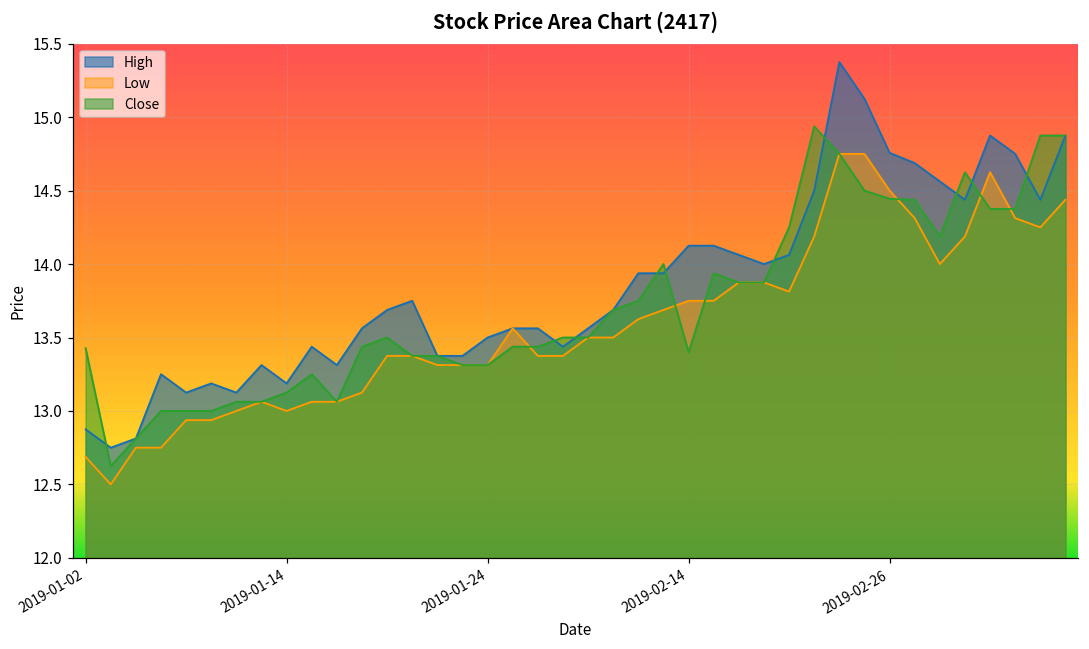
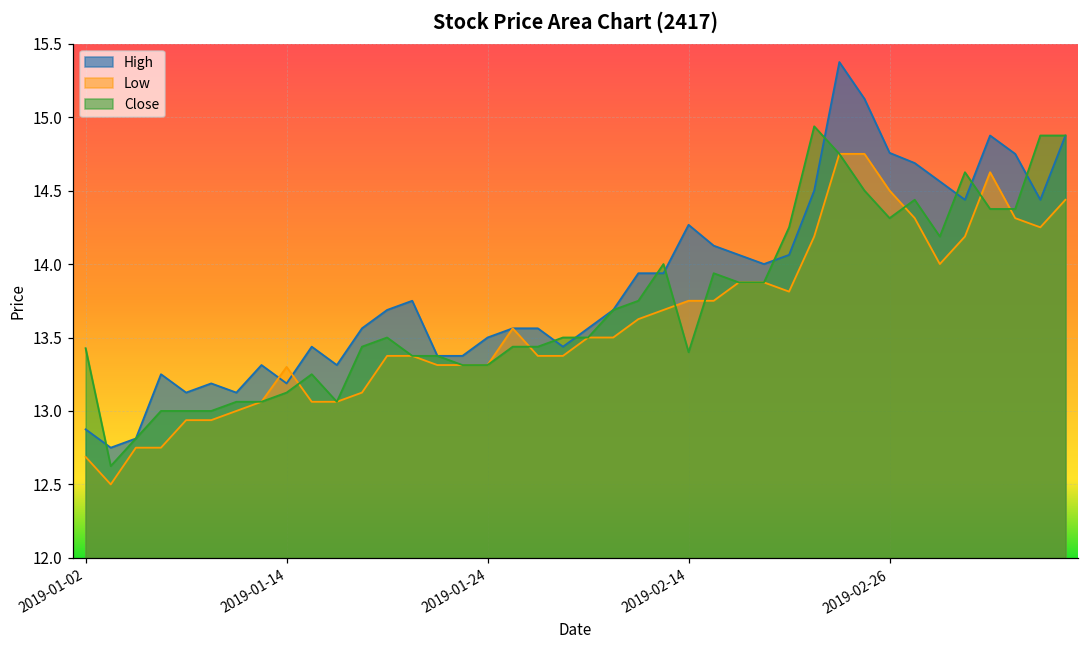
  {
    "High": {
      "2019-01-02": 12.88,
      "2019-01-14": 13.19,
      "2019-01-24": 13.50,
-     "2019-02-14": 14.13,
+     "2019-02-14": 14.27,
      "2019-02-26": 14.76
    },
    "Low": {
      "2019-01-02": 12.7,
-     "2019-01-14": 13.0,
+     "2019-01-14": 13.3,
      "2019-02-14": 13.75,
      "2019-02-26": 14.5
    },
    "Close": {
      "2019-01-02": 13.43,
      "2019-01-14": 13.13,
      "2019-02-14": 13.40,
-     "2019-02-26": 14.44
+     "2019-02-26": 14.31
    }
  }
